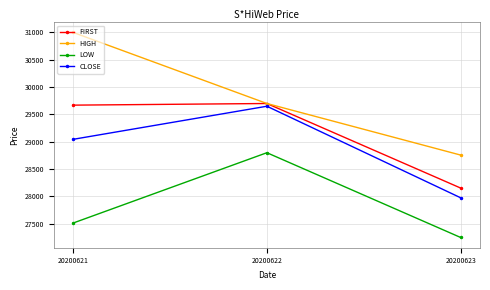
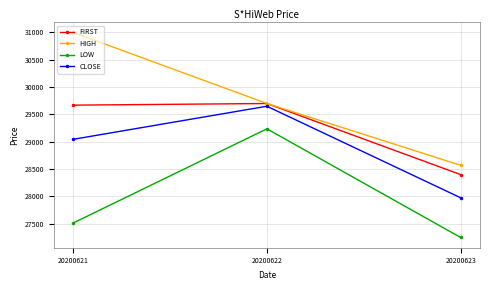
  {
    "FIRST": {
      "20200621": 29700,
-     "20200623": 28200
+     "20200623": 28400
    },
    "HIGH": {
-     "20200623": 28800
+     "20200623": 28600
    },
    "LOW": {
      "20200621": 27500,
-     "20200622": 28800,
+     "20200622": 29200,
      "20200623": 27300
    },
    "CLOSE": {
      "20200621": 29000,
      "20200622": 29700,
      "20200623": 28000
    }
  }
